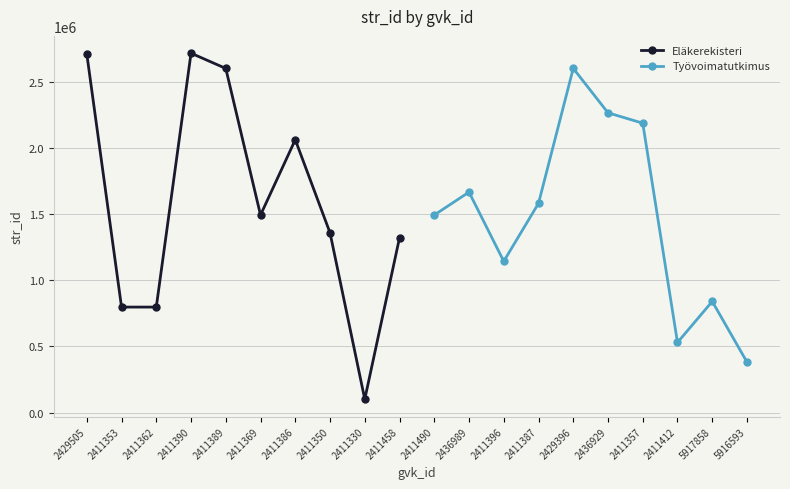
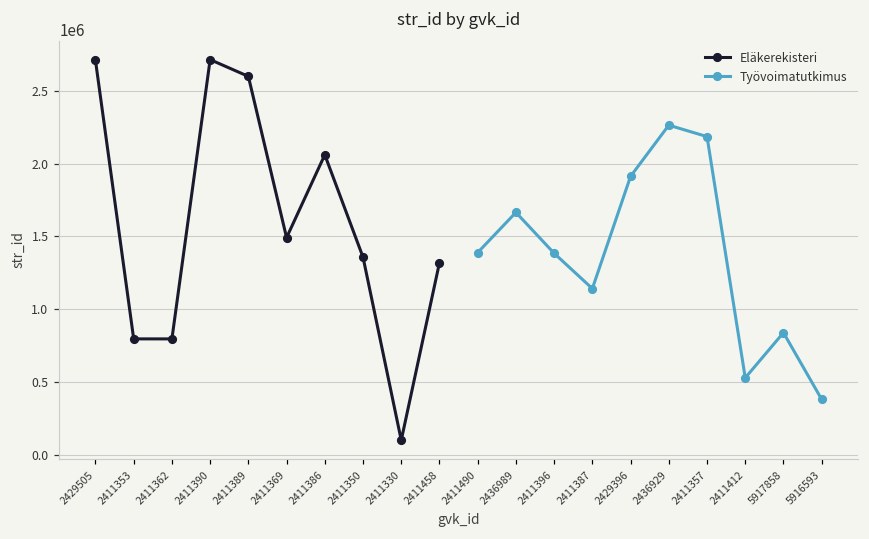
  {
    "Eläkerekisteri": {
      "2429505": 2710000,
      "2411353": 800000,
      "2411362": 800000,
      "2411390": 2710000,
      "2411389": 2600000,
      "2411369": 1490000,
      "2411386": 2060000,
      "2411350": 1360000,
      "2411330": 100000,
      "2411458": 1320000
    },
    "Työvoimatutkimus": {
-     "2411490": 1490000,
+     "2411490": 1390000,
      "2436989": 1670000,
-     "2411396": 1140000,
-     "2411387": 1580000,
-     "2429396": 2600000,
+     "2411396": 1380000,
+     "2411387": 1140000,
+     "2429396": 1910000,
      "2436929": 2260000,
      "2411357": 2190000,
      "2411412": 530000,
      "5917858": 840000,
      "5916593": 380000
    }
  }
